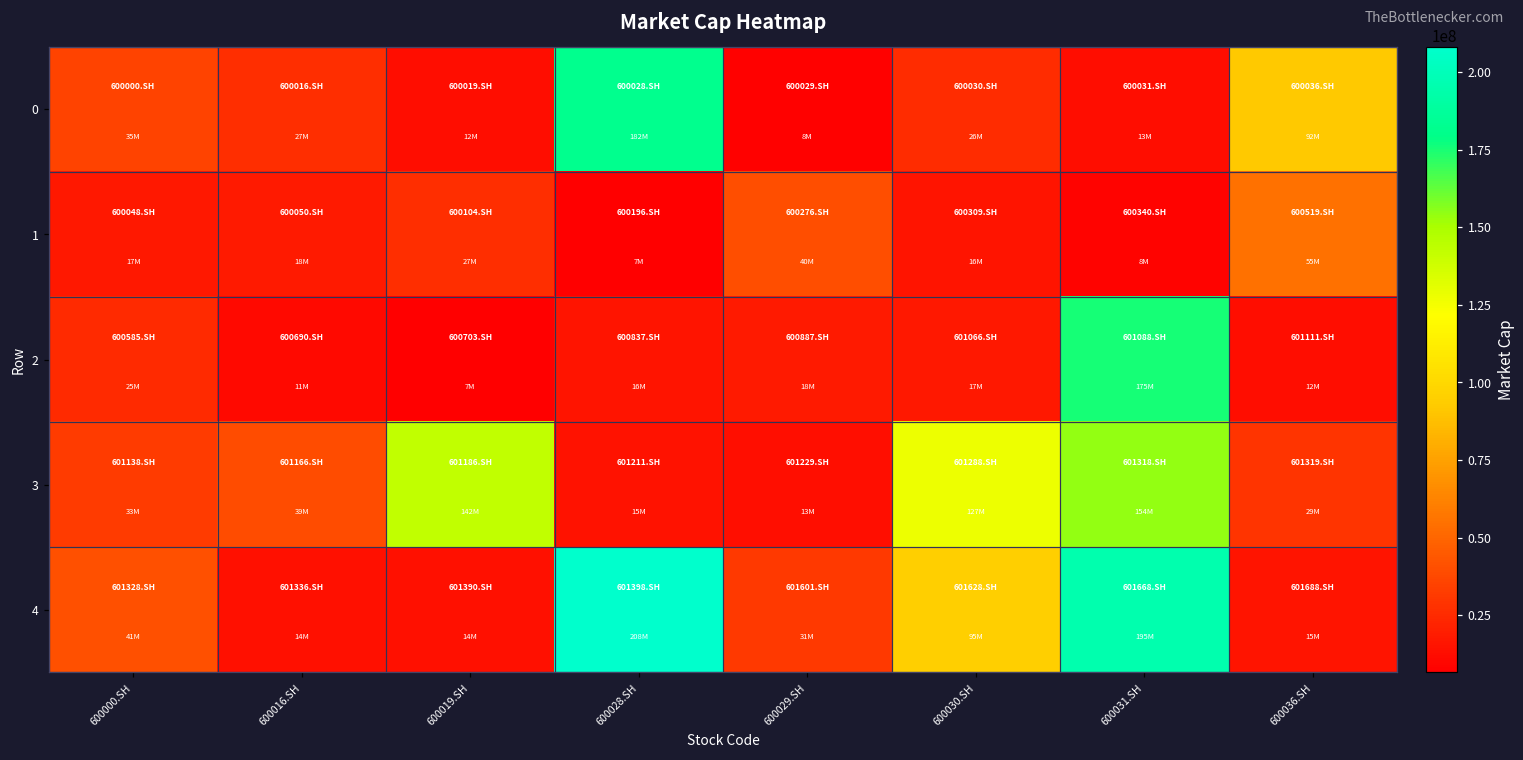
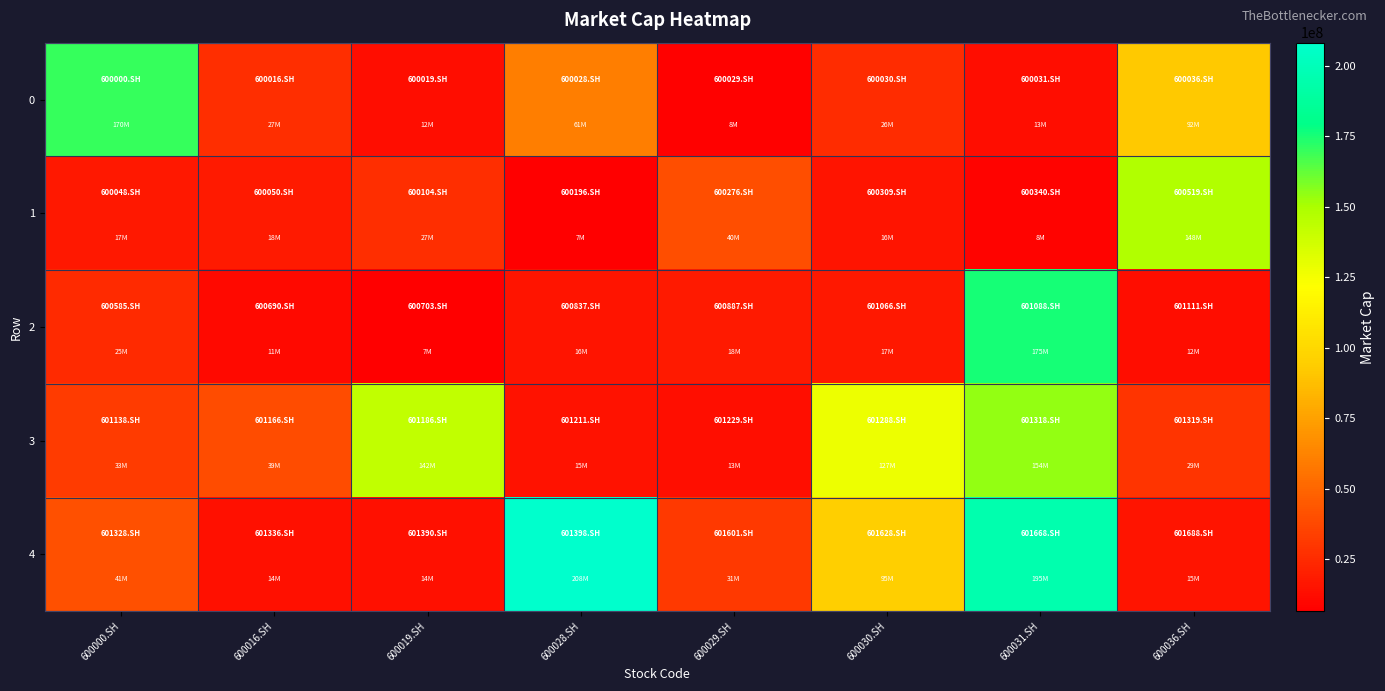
  {
    "0": {
-     "600000.SH": "35M",
-     "600028.SH": "182M"
+     "600000.SH": "170M",
+     "600028.SH": "61M"
    },
    "1": {
-     "600036.SH": "55M"
+     "600036.SH": "148M"
    }
  }
